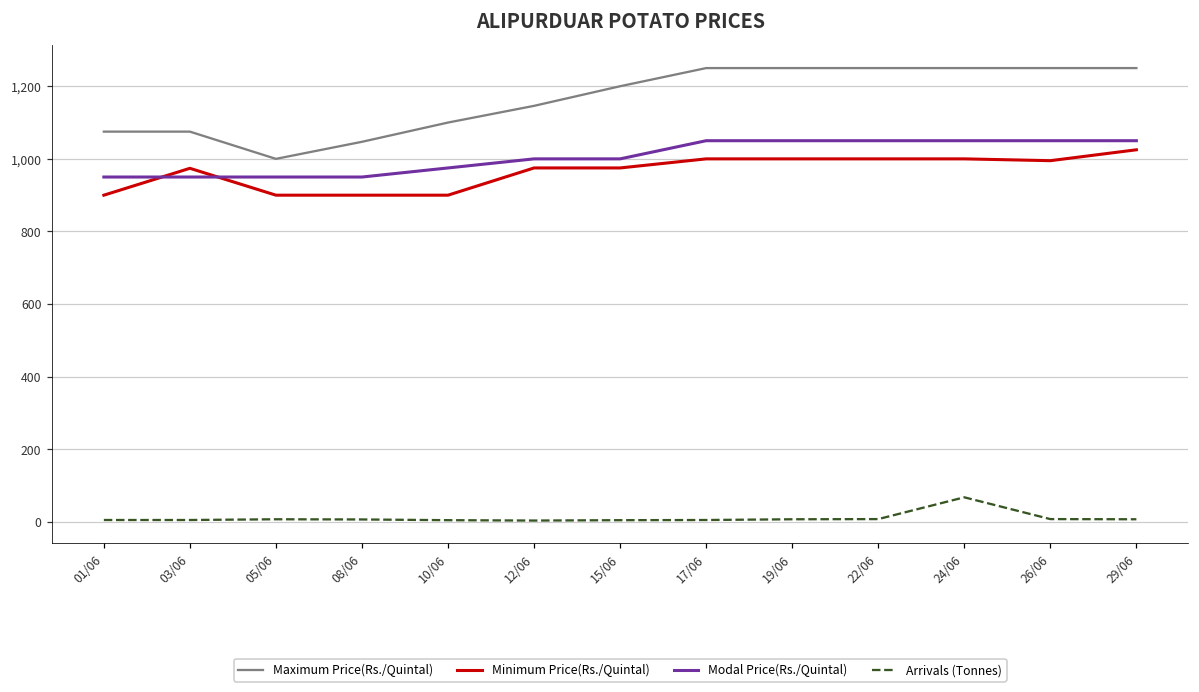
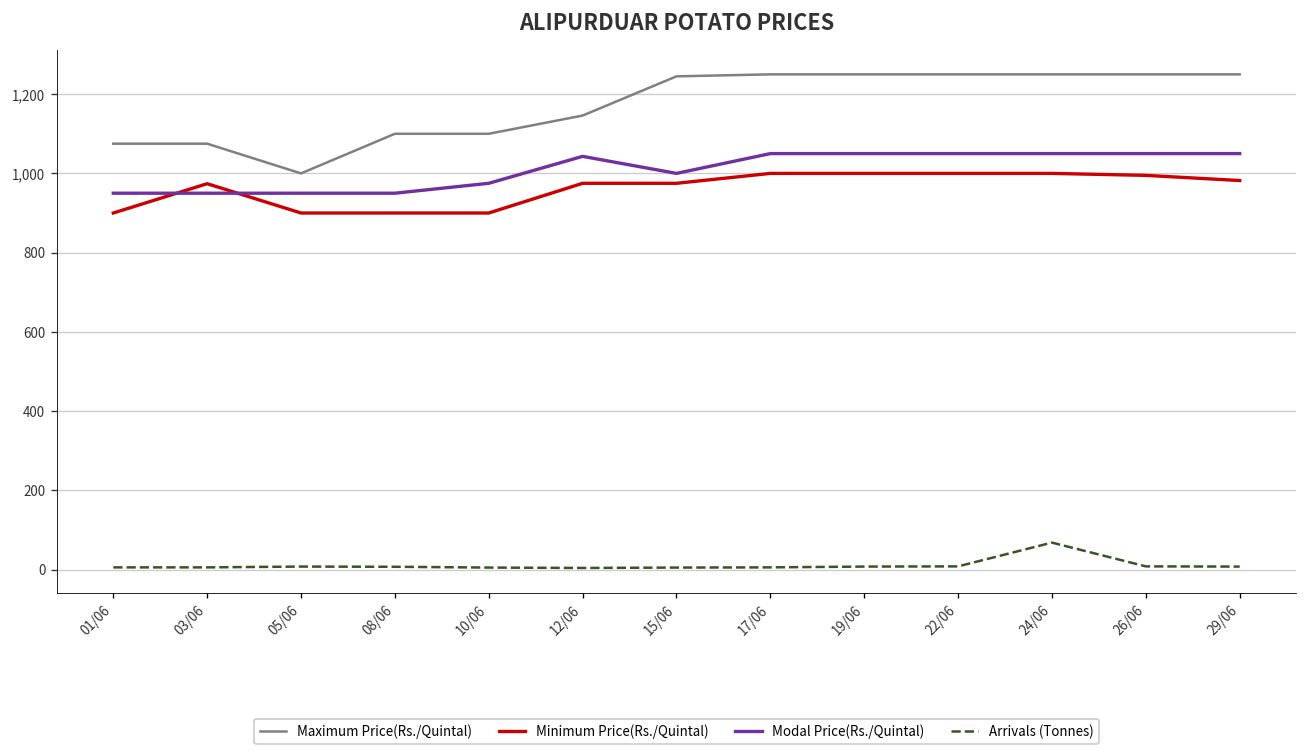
  {
    "Maximum Price(Rs./Quintal)": {
      "01/06": "1,080",
      "03/06": "1,080",
      "05/06": "1,000",
-     "08/06": "1,050",
+     "08/06": "1,100",
      "10/06": "1,100",
      "12/06": "1,150",
-     "15/06": "1,200",
+     "15/06": "1,250",
      "17/06": "1,250",
      "19/06": "1,250",
      "22/06": "1,250",
      "24/06": "1,250",
      "26/06": "1,250",
      "29/06": "1,250"
    },
    "Minimum Price(Rs./Quintal)": {
      "01/06": "900",
      "03/06": "970",
      "05/06": "900",
      "08/06": "900",
      "10/06": "900",
      "12/06": "980",
      "15/06": "980",
      "17/06": "1,000",
      "19/06": "1,000",
      "22/06": "1,000",
      "24/06": "1,000",
      "26/06": "1,000",
-     "29/06": "1,030"
+     "29/06": "980"
    },
    "Modal Price(Rs./Quintal)": {
      "01/06": "950",
      "03/06": "950",
      "05/06": "950",
      "08/06": "950",
      "10/06": "980",
-     "12/06": "1,000",
+     "12/06": "1,040",
      "15/06": "1,000",
      "17/06": "1,050",
      "19/06": "1,050",
      "22/06": "1,050",
      "24/06": "1,050",
      "26/06": "1,050",
      "29/06": "1,050"
    },
    "Arrivals (Tonnes)": {
      "01/06": "10",
      "03/06": "10",
      "05/06": "10",
      "08/06": "10",
      "10/06": "10",
      "12/06": "0",
      "15/06": "10",
      "17/06": "10",
      "19/06": "10",
      "22/06": "10",
      "24/06": "70",
      "26/06": "10",
      "29/06": "10"
    }
  }
